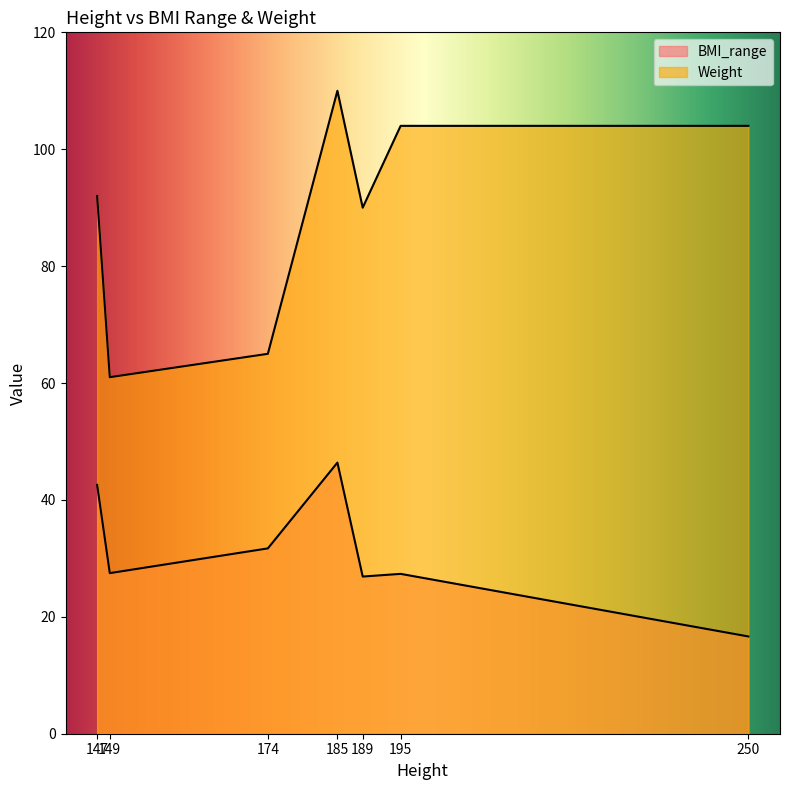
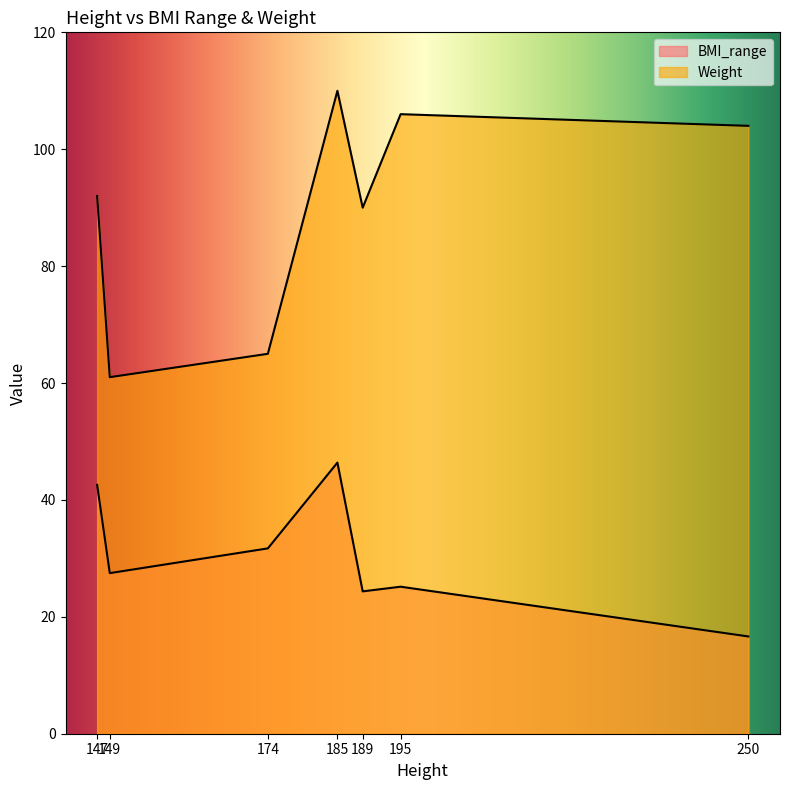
  {
    "BMI_range": {
      "174": 32,
      "185": 46,
-     "189": 27,
-     "195": 27,
+     "189": 24,
+     "195": 25,
      "250": 17
    },
    "Weight": {
      "174": 65,
      "185": 110,
      "189": 90,
-     "195": 104,
+     "195": 106,
      "250": 104
    }
  }
